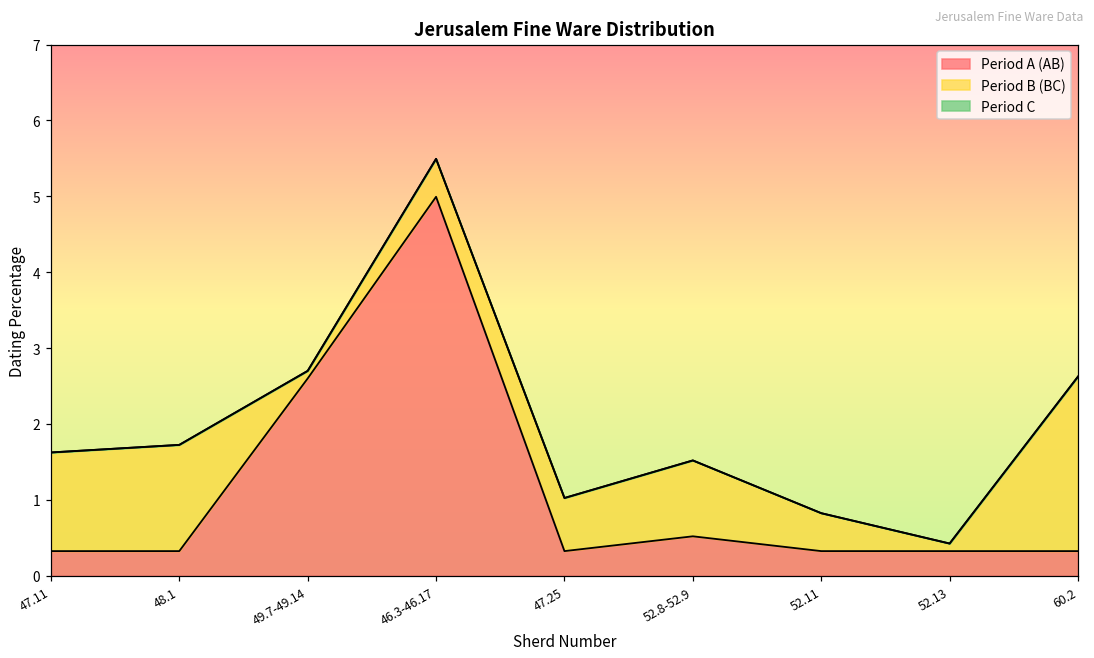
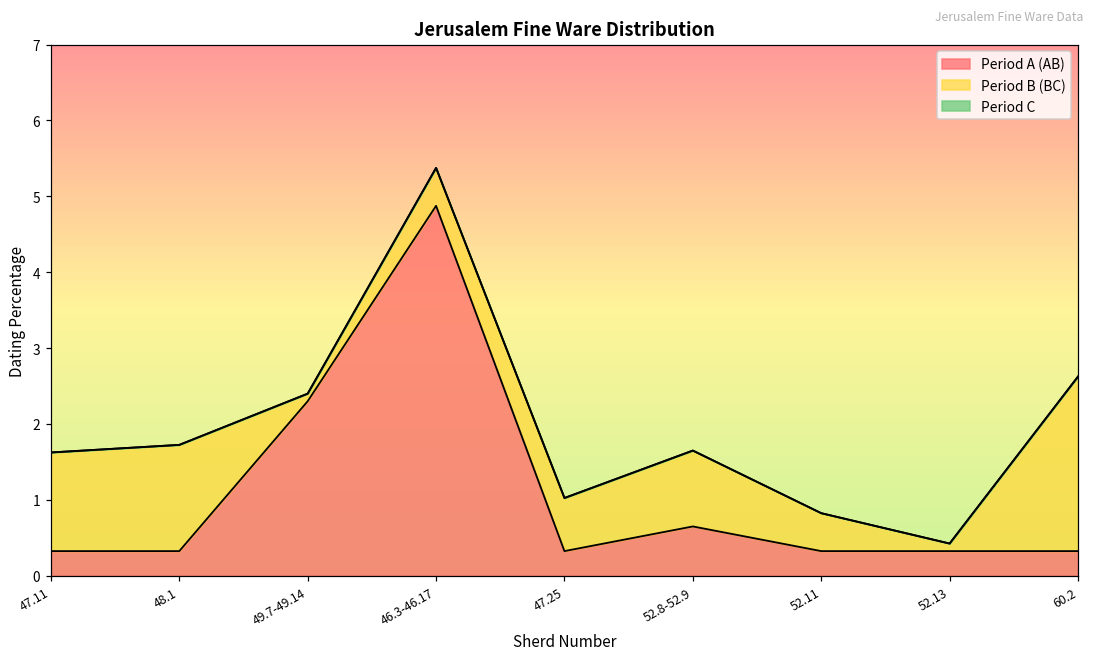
  {
    "Period A (AB)": {
      "47.11": 0.3,
      "48.1": 0.3,
-     "49.7-49.14": 2.6,
-     "46.3-46.17": 5.0,
+     "49.7-49.14": 2.3,
+     "46.3-46.17": 4.9,
      "47.25": 0.3,
-     "52.8-52.9": 0.5,
+     "52.8-52.9": 0.7,
      "52.11": 0.3,
      "52.13": 0.3,
      "60.2": 0.3
    }
  }
